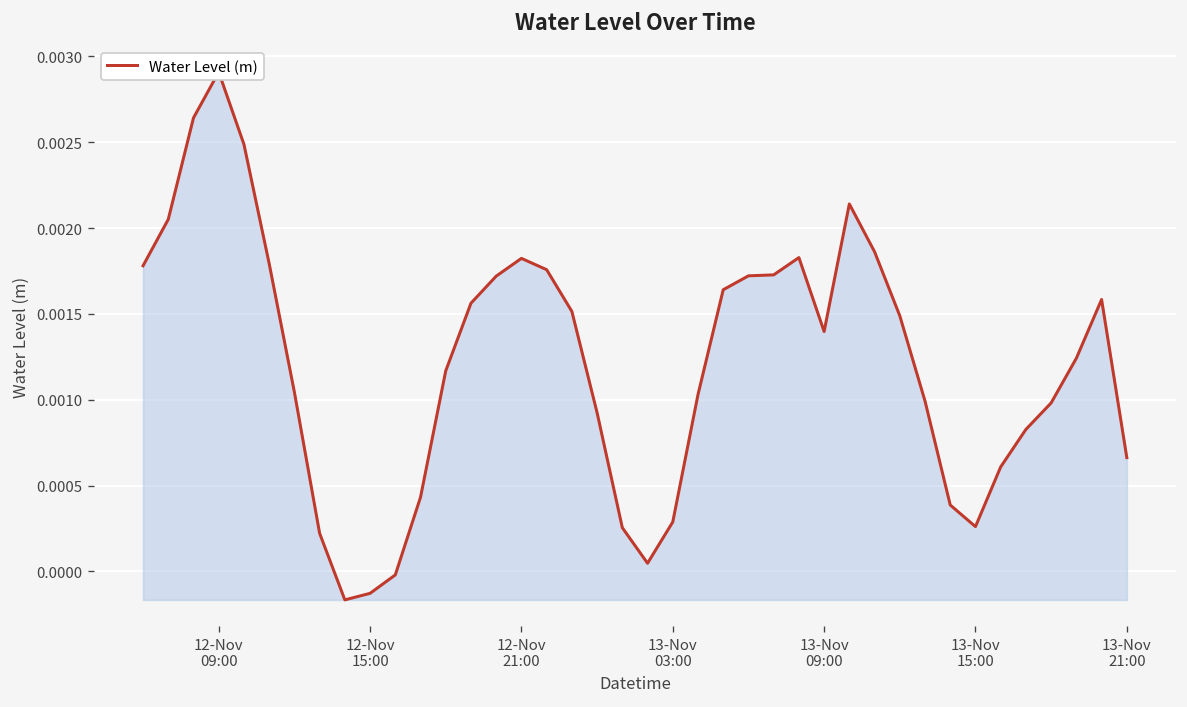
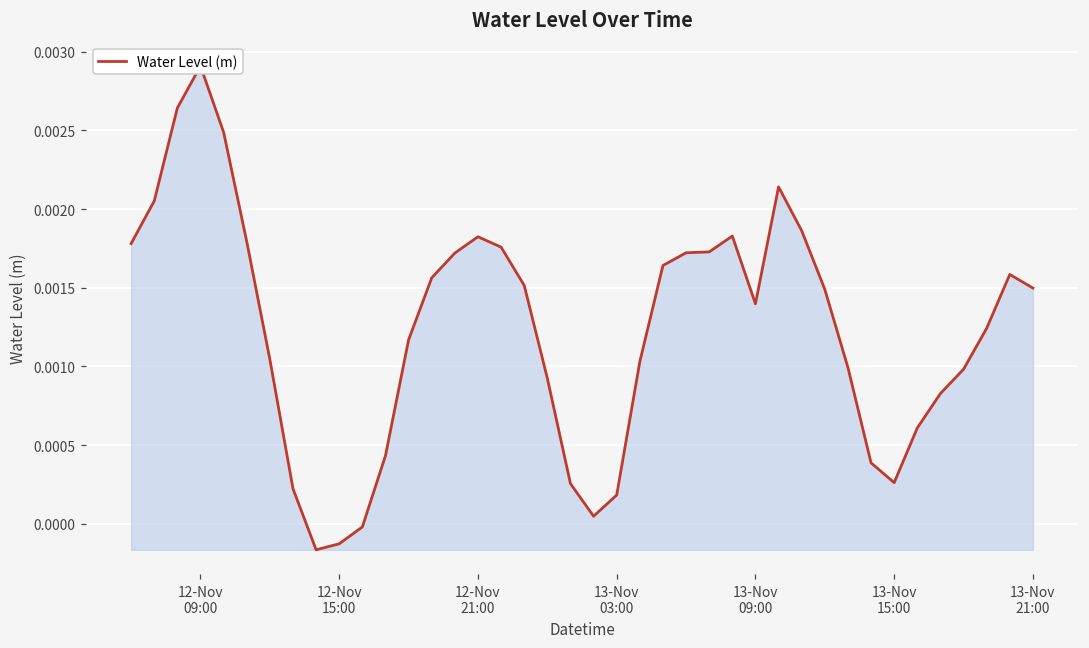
  {
    "12-Nov 15:00": -0.00013,
    "12-Nov 21:00": 0.00182,
-   "13-Nov 03:00": 0.00029,
+   "13-Nov 03:00": 0.00018,
    "13-Nov 09:00": 0.00140,
    "13-Nov 15:00": 0.00026,
-   "13-Nov 21:00": 0.00066
+   "13-Nov 21:00": 0.00150
  }
